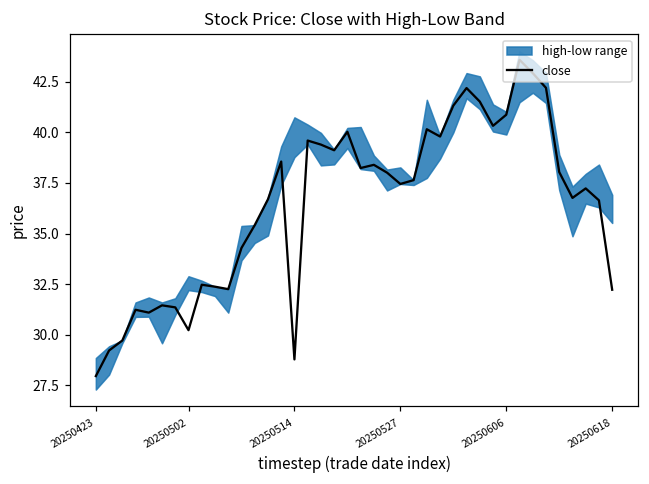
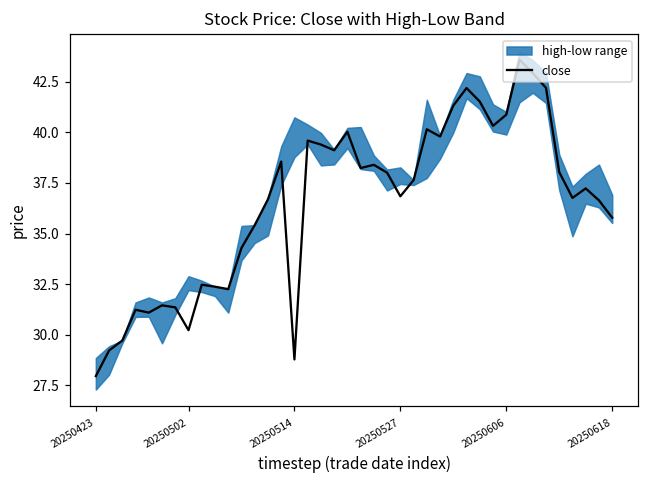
  {
    "close": {
      "20250423": 28.0,
      "20250502": 30.2,
      "20250514": 28.8,
-     "20250527": 37.5,
+     "20250527": 36.8,
      "20250606": 40.9,
-     "20250618": 32.2
+     "20250618": 35.8
    }
  }
